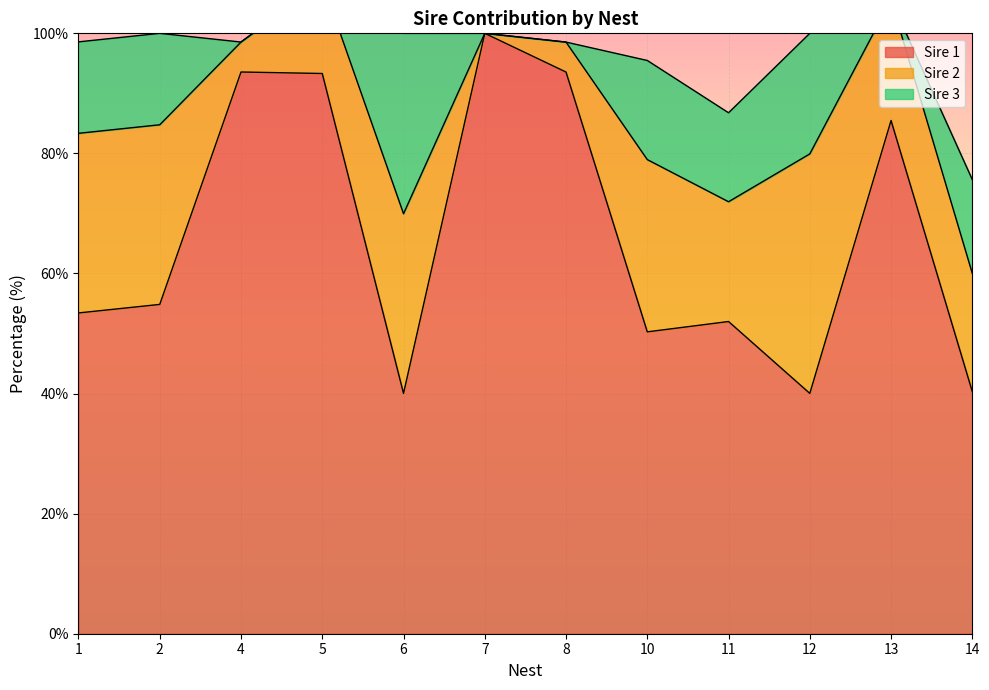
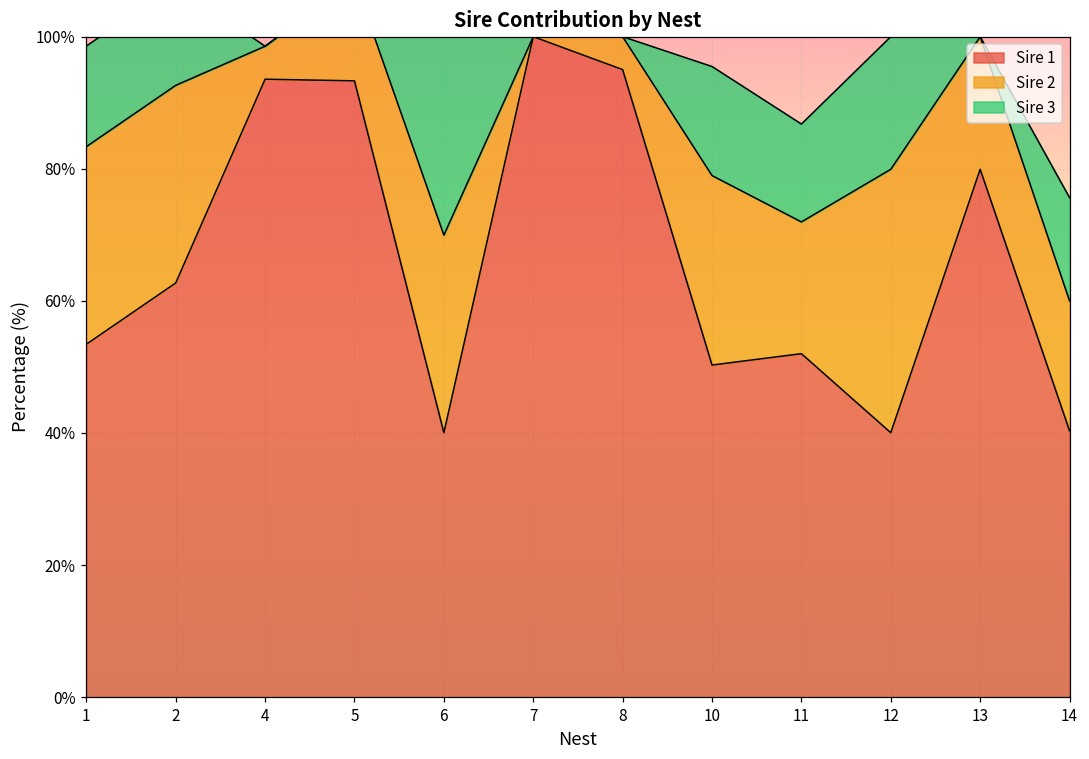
  {
    "Sire 1": {
      "1": "53%",
-     "2": "55%",
+     "2": "63%",
      "4": "94%",
      "5": "93%",
      "6": "40%",
-     "8": "94%",
+     "8": "95%",
      "10": "50%",
      "11": "52%",
      "12": "40%",
-     "13": "85%",
+     "13": "80%",
      "14": "40%"
    },
    "Sire 2": {
      "1": "30%",
      "2": "30%",
      "6": "30%",
      "10": "29%",
      "11": "20%",
      "12": "40%",
      "14": "20%"
    },
    "Sire 3": {
      "1": "15%",
      "6": "30%",
      "10": "17%",
      "11": "15%",
      "12": "20%",
      "14": "16%"
    }
  }
